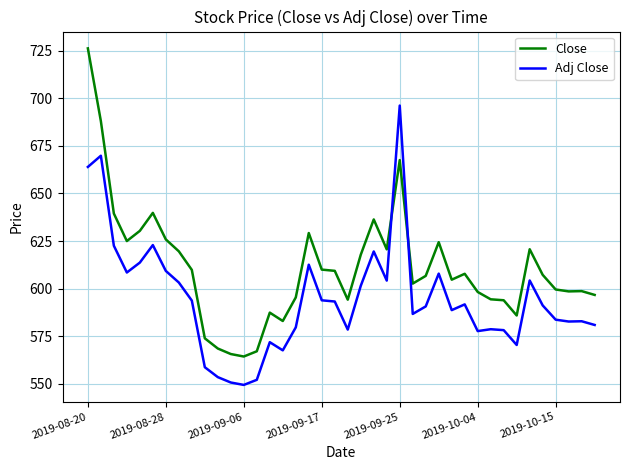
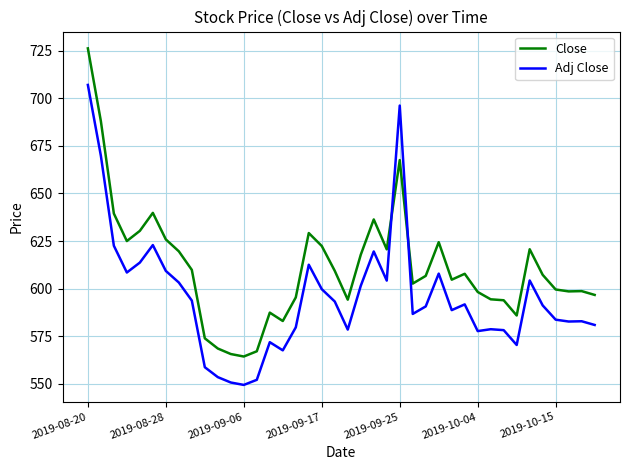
  {
    "Close": {
      "2019-08-20": 726,
      "2019-08-28": 626,
      "2019-09-06": 564,
-     "2019-09-17": 610,
+     "2019-09-17": 622,
      "2019-09-25": 668,
      "2019-10-04": 598,
      "2019-10-15": 600
    },
    "Adj Close": {
-     "2019-08-20": 664,
+     "2019-08-20": 707,
      "2019-08-28": 609,
      "2019-09-06": 549,
-     "2019-09-17": 594,
+     "2019-09-17": 600,
      "2019-09-25": 696,
      "2019-10-04": 578,
      "2019-10-15": 584
    }
  }
